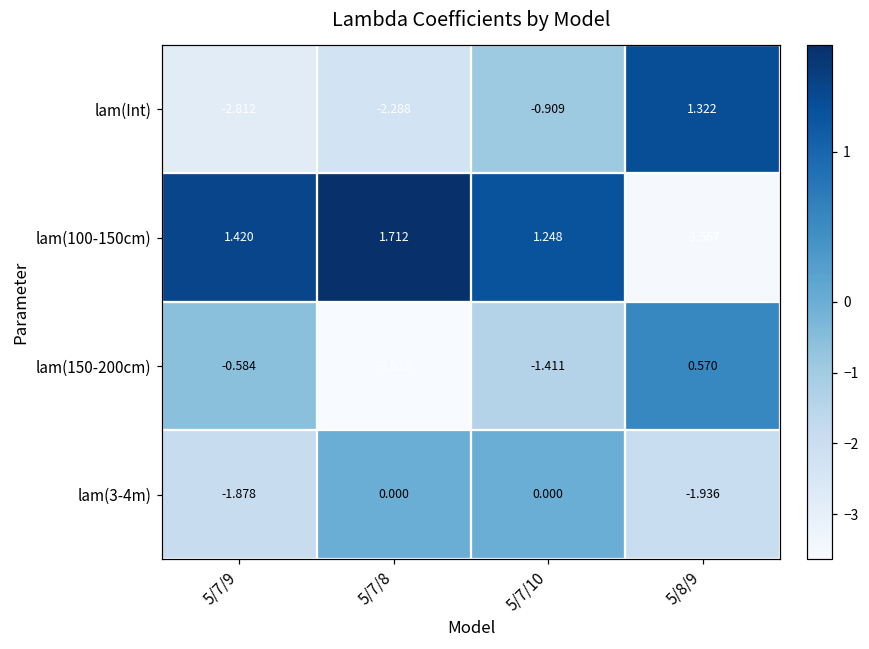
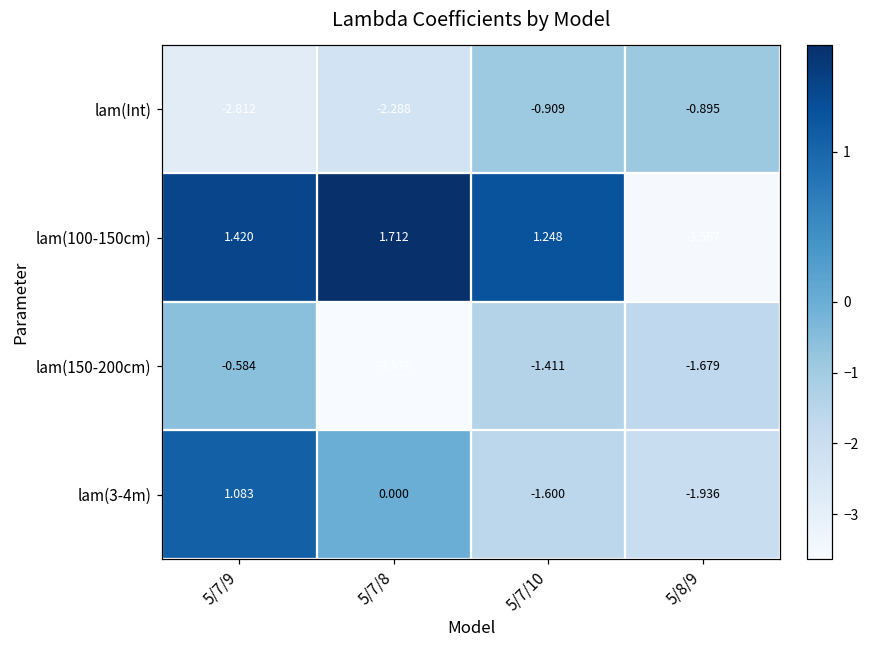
  {
    "lam(Int)": {
      "5/7/10": -0.909,
-     "5/8/9": 1.322
+     "5/8/9": -0.895
    },
    "lam(100-150cm)": {
      "5/7/9": 1.420,
      "5/7/8": 1.712,
      "5/7/10": 1.248
    },
    "lam(150-200cm)": {
      "5/7/9": -0.584,
      "5/7/10": -1.411,
-     "5/8/9": 0.570
+     "5/8/9": -1.679
    },
    "lam(3-4m)": {
-     "5/7/9": -1.878,
+     "5/7/9": 1.083,
      "5/7/8": 0.000,
-     "5/7/10": 0.000,
+     "5/7/10": -1.600,
      "5/8/9": -1.936
    }
  }
